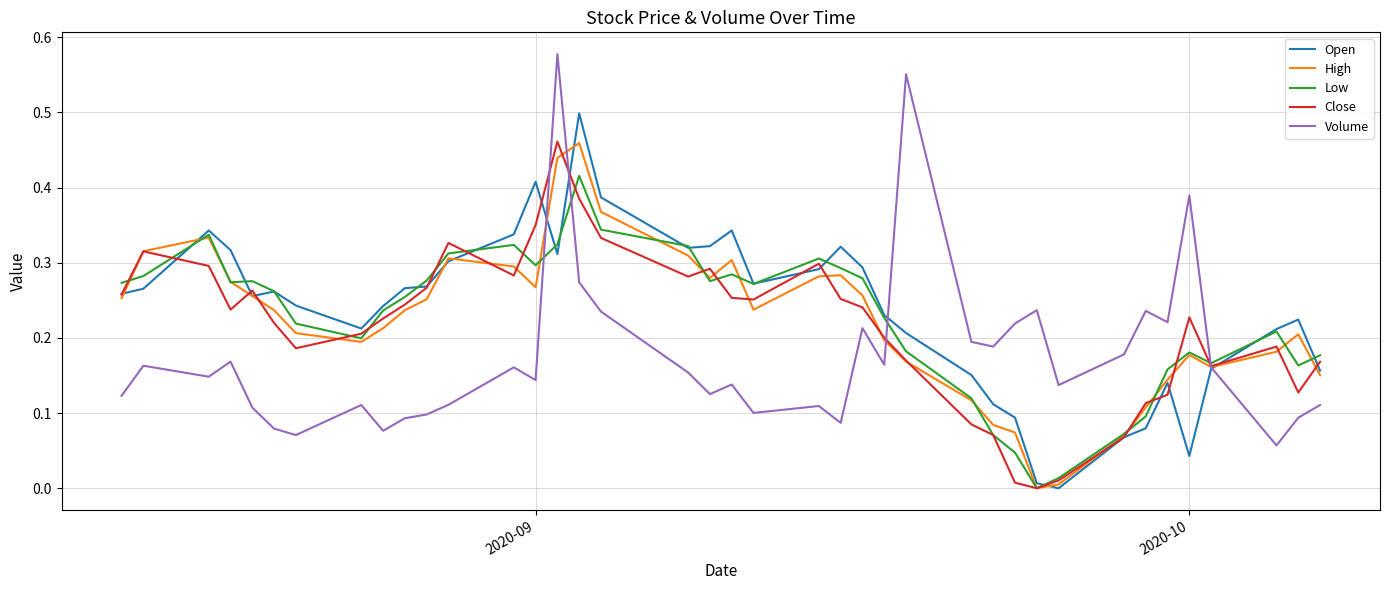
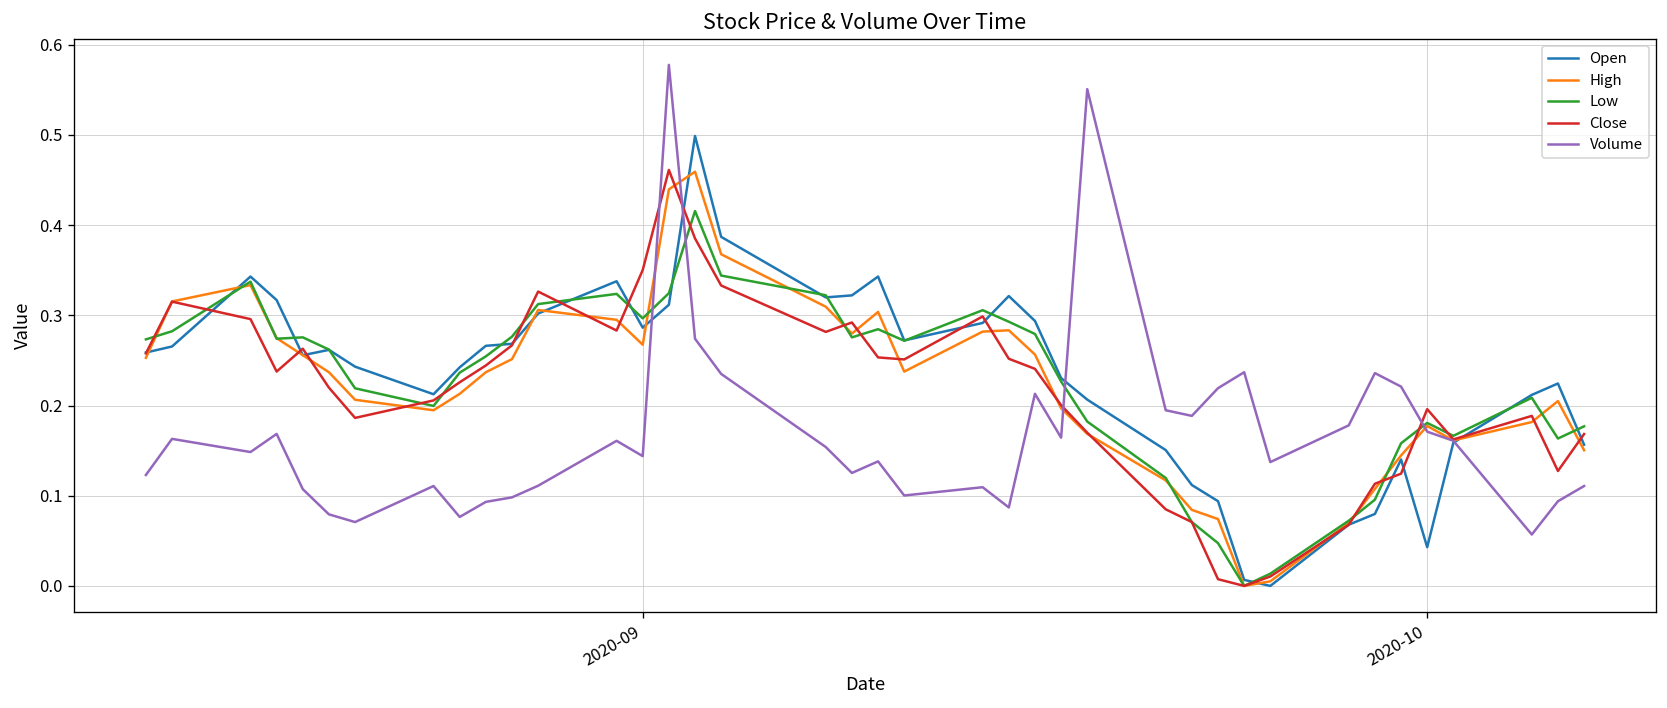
  {
    "Open": {
-     "2020-09": 0.41,
+     "2020-09": 0.29,
      "2020-10": 0.04
    },
    "High": {
      "2020-09": 0.27,
      "2020-10": 0.18
    },
    "Low": {
      "2020-09": 0.30,
      "2020-10": 0.18
    },
    "Close": {
      "2020-09": 0.35,
-     "2020-10": 0.23
+     "2020-10": 0.20
    },
    "Volume": {
      "2020-09": 0.14,
-     "2020-10": 0.39
+     "2020-10": 0.17
    }
  }
